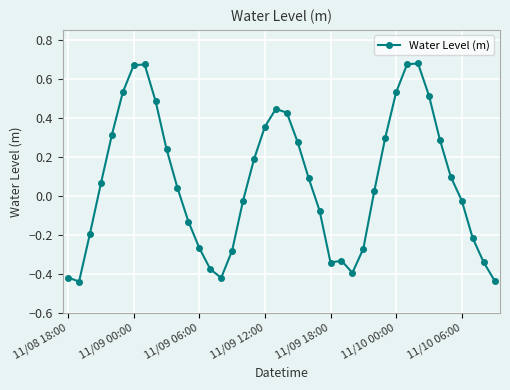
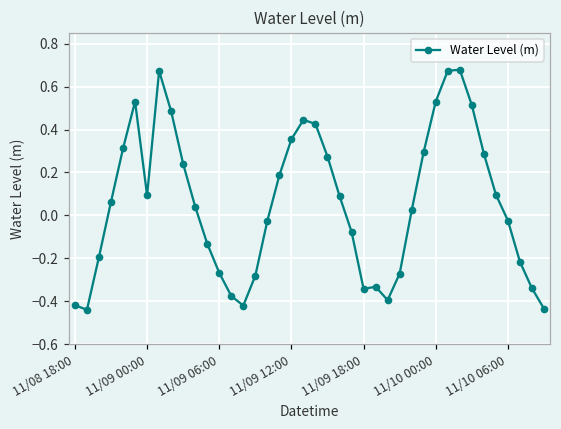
  {
    "11/08 18:00": -0.42,
-   "11/09 00:00": 0.67,
+   "11/09 00:00": 0.09,
    "11/09 06:00": -0.27,
    "11/09 12:00": 0.35,
    "11/09 18:00": -0.34,
    "11/10 00:00": 0.53,
    "11/10 06:00": -0.02
  }
